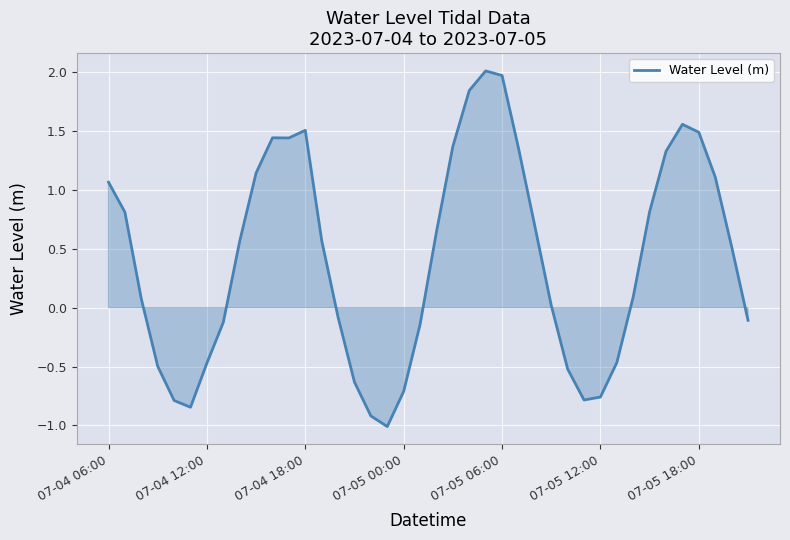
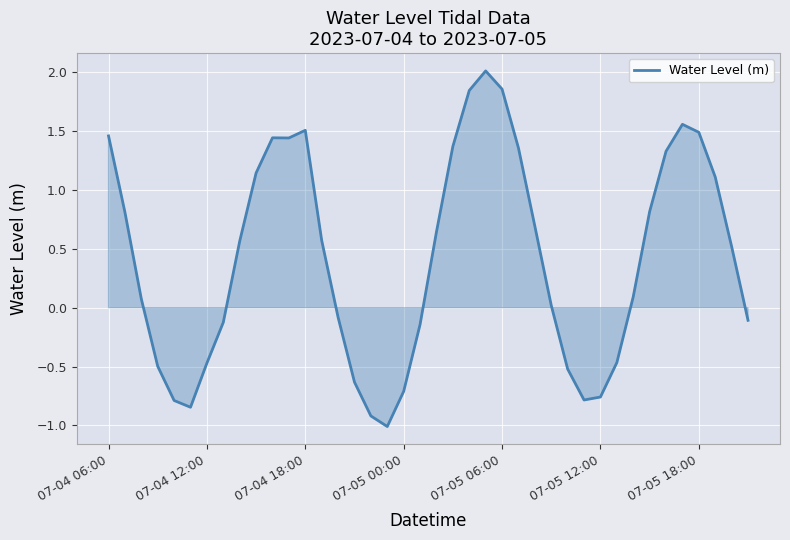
  {
-   "07-04 06:00": 1.07,
+   "07-04 06:00": 1.46,
    "07-04 12:00": -0.47,
    "07-04 18:00": 1.51,
    "07-05 00:00": -0.71,
-   "07-05 06:00": 1.97,
+   "07-05 06:00": 1.86,
    "07-05 12:00": -0.76,
    "07-05 18:00": 1.49
  }
